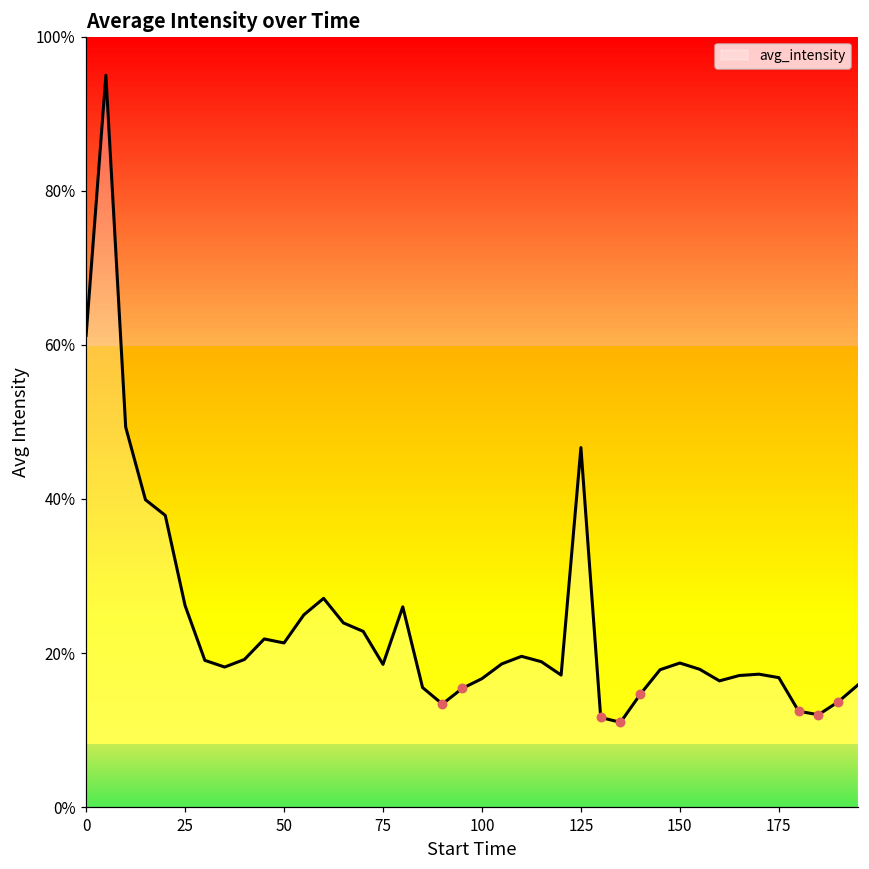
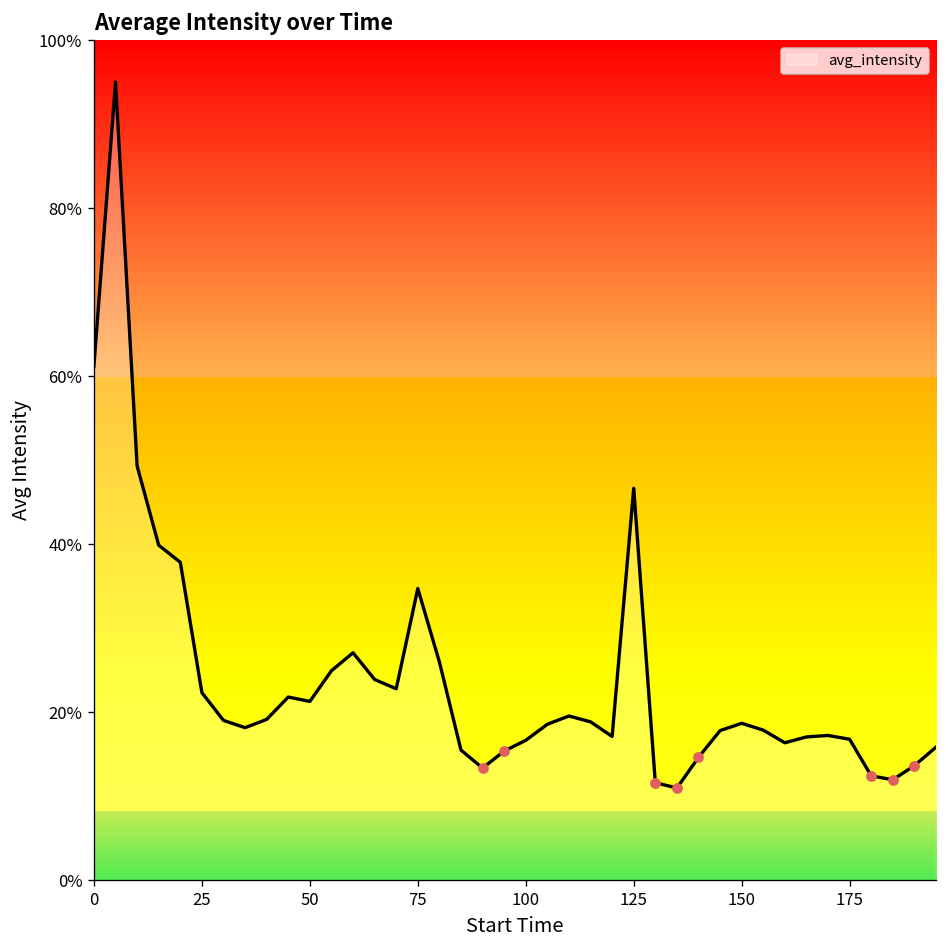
  {
    "avg_intensity": {
      "0": "61%",
-     "25": "26%",
+     "25": "22%",
      "50": "21%",
-     "75": "19%",
+     "75": "35%",
      "100": "17%",
      "125": "47%",
      "150": "19%",
      "175": "17%"
    }
  }
